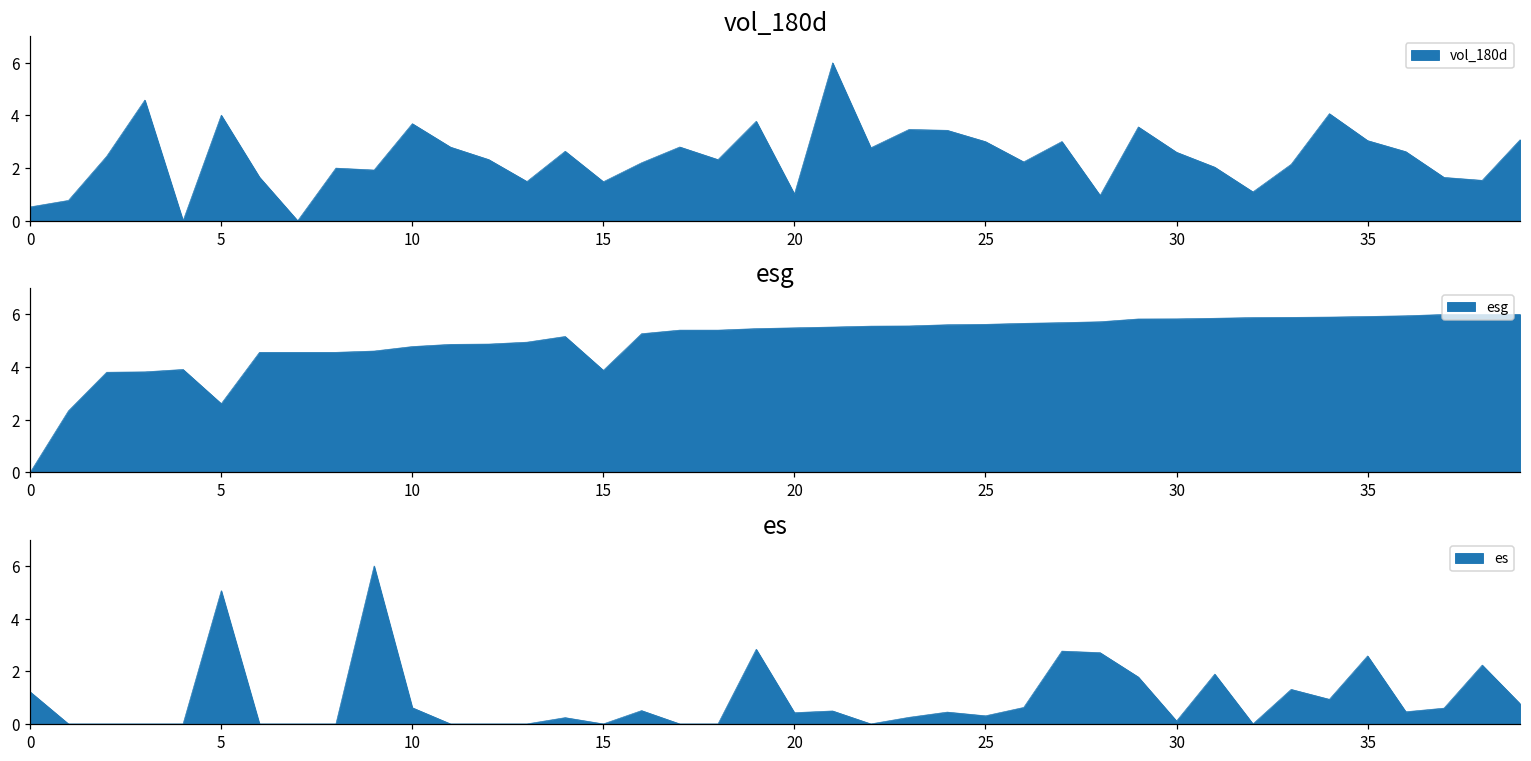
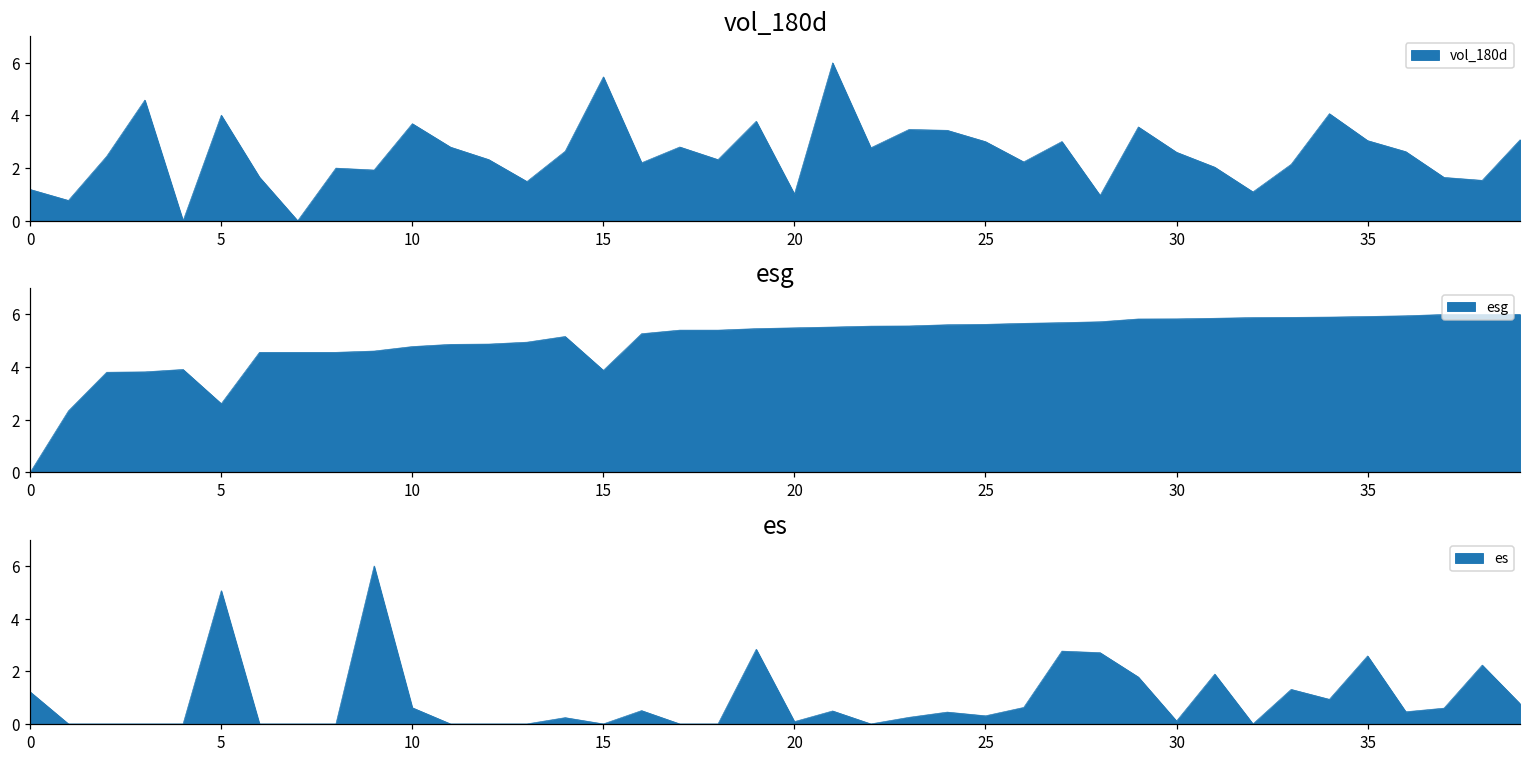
  {
    "vol_180d": {
-     "0": 0.5,
+     "0": 1.2,
      "5": 4.0,
      "10": 3.7,
-     "15": 1.5,
+     "15": 5.5,
      "20": 1.0,
      "25": 3.0,
      "30": 2.6,
      "35": 3.0
    },
    "esg": {
      "0": 0.0,
      "5": 2.6,
      "10": 4.8,
      "15": 3.9,
      "20": 5.5,
      "25": 5.6,
      "30": 5.8,
      "35": 5.9
    },
    "es": {
      "0": 1.2,
      "5": 5.1,
      "10": 0.6,
      "15": 0.0,
-     "20": 0.4,
+     "20": 0.1,
      "25": 0.3,
      "30": 0.1,
      "35": 2.6
    }
  }
